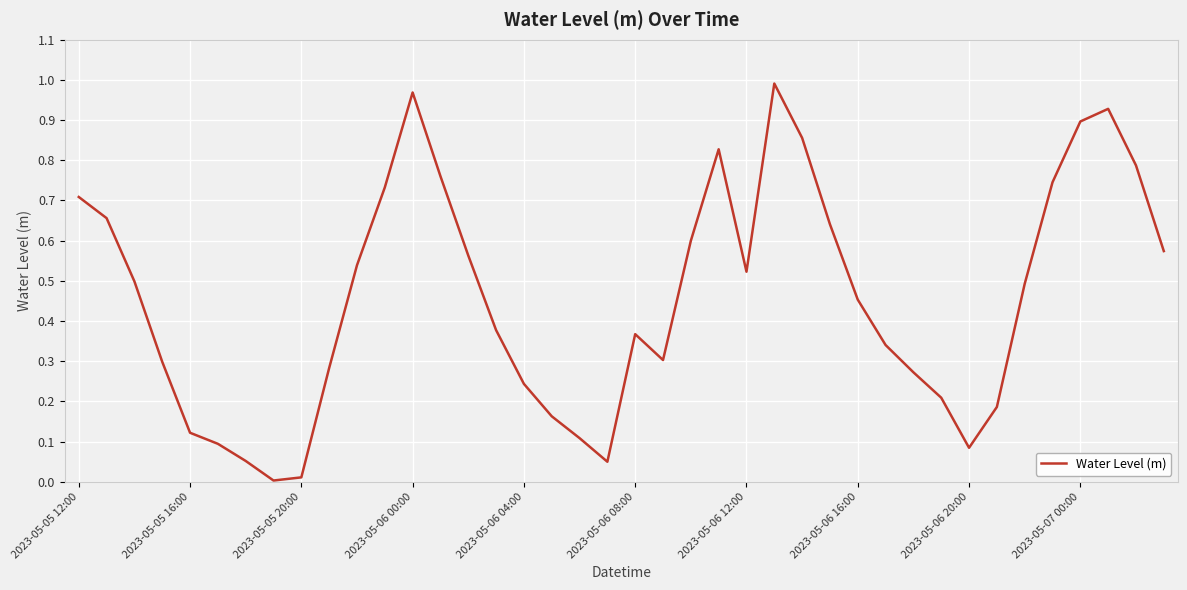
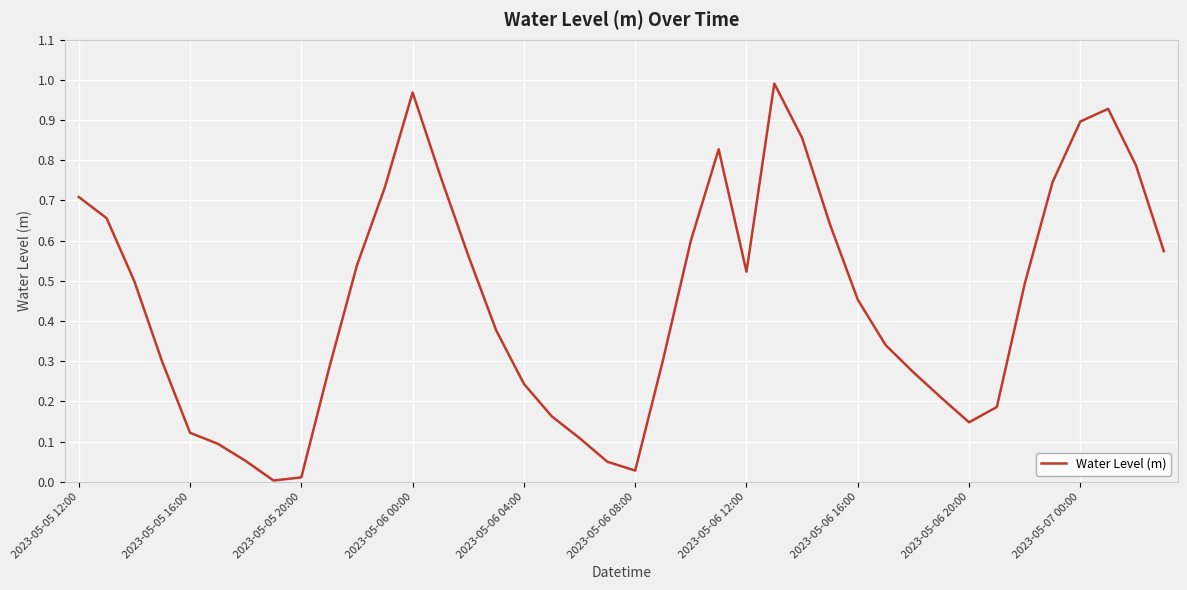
  {
    "2023-05-05 12:00": 0.71,
    "2023-05-05 16:00": 0.12,
    "2023-05-05 20:00": 0.01,
    "2023-05-06 00:00": 0.97,
    "2023-05-06 04:00": 0.24,
-   "2023-05-06 08:00": 0.37,
+   "2023-05-06 08:00": 0.03,
    "2023-05-06 12:00": 0.52,
    "2023-05-06 16:00": 0.45,
-   "2023-05-06 20:00": 0.08,
+   "2023-05-06 20:00": 0.15,
    "2023-05-07 00:00": 0.90
  }
